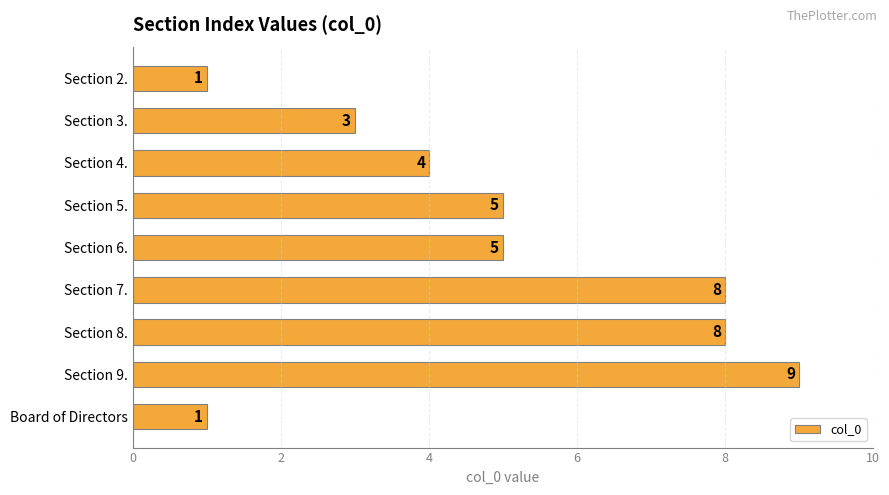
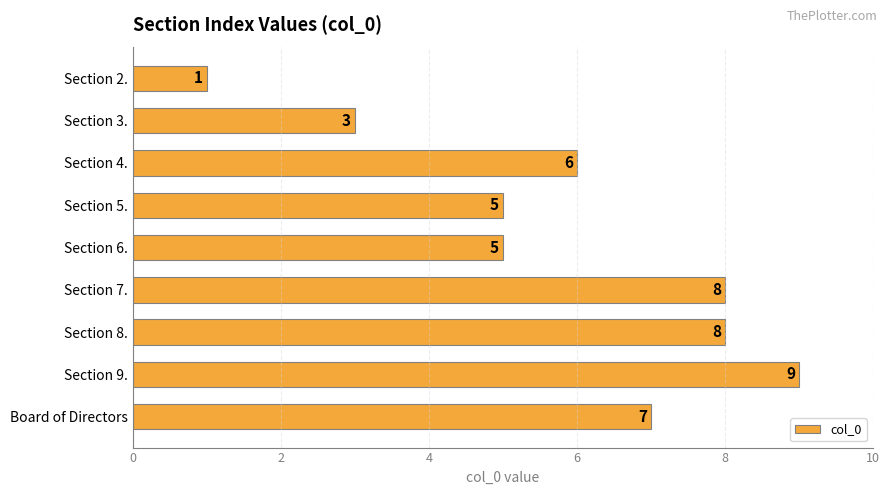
  {
    "Section 2.": 1,
    "Section 3.": 3,
-   "Section 4.": 4,
+   "Section 4.": 6,
    "Section 5.": 5,
    "Section 6.": 5,
    "Section 7.": 8,
    "Section 8.": 8,
    "Section 9.": 9,
-   "Board of Directors": 1
+   "Board of Directors": 7
  }
